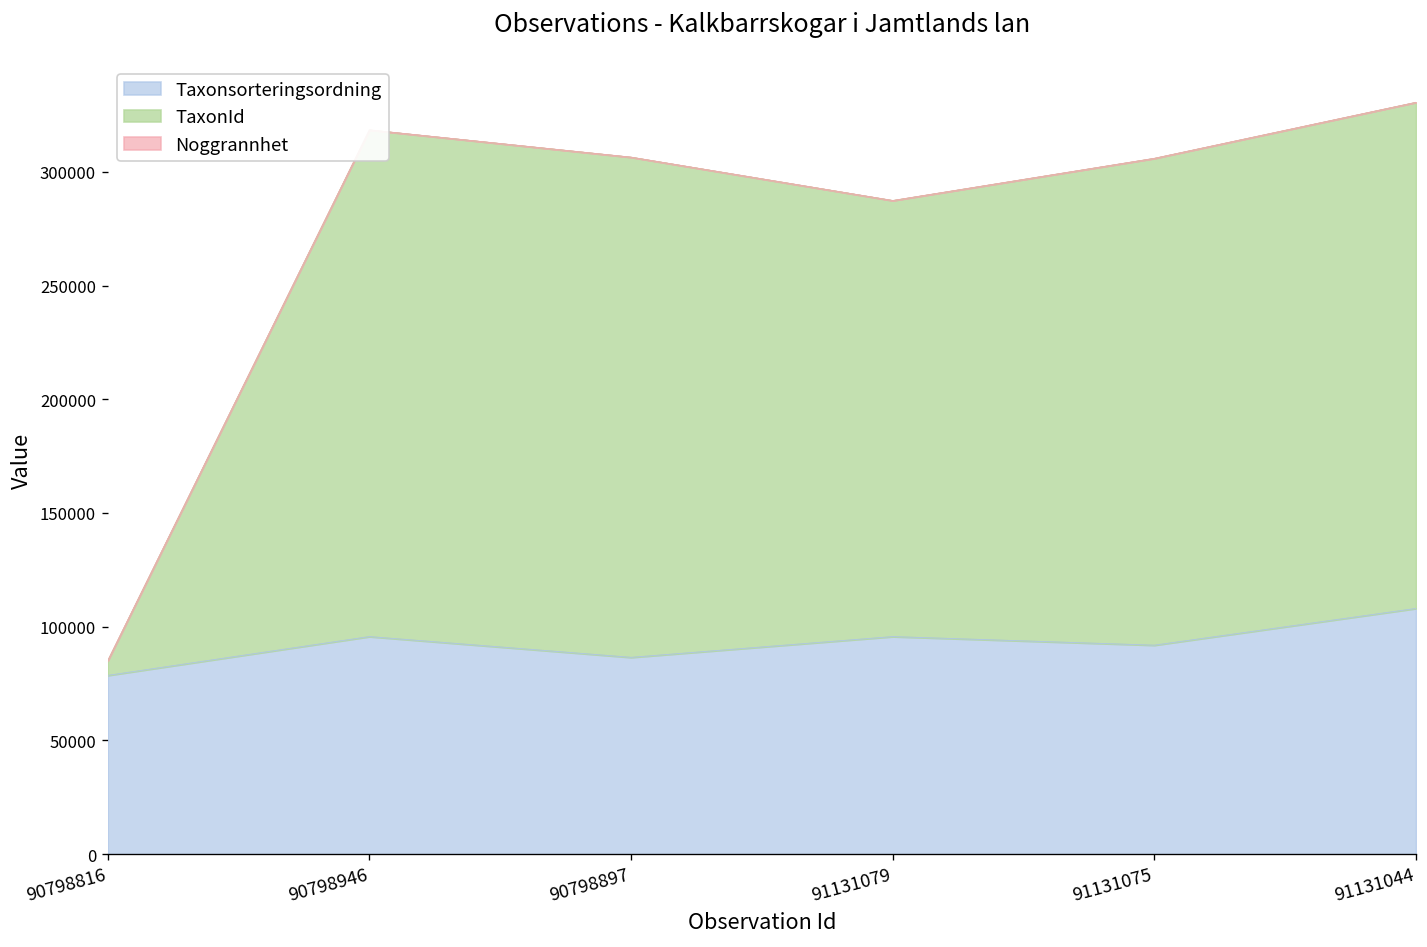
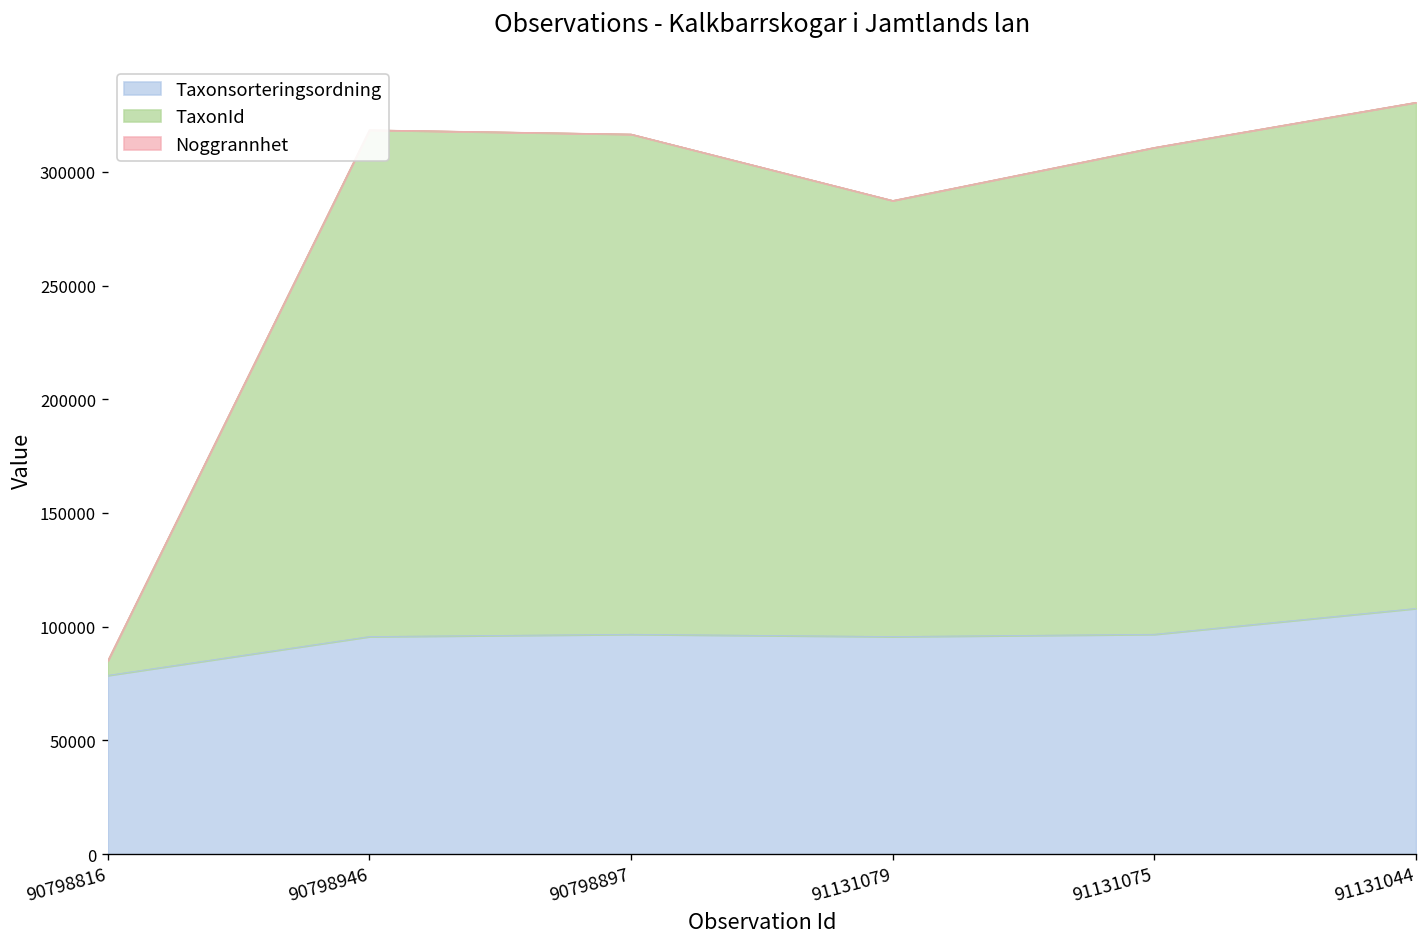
  {
    "Taxonsorteringsordning": {
      "90798816": 79000,
      "90798946": 96000,
-     "90798897": 87000,
+     "90798897": 97000,
      "91131079": 96000,
-     "91131075": 92000,
+     "91131075": 97000,
      "91131044": 108000
    },
    "Noggrannhet": {
      "90798816": 6000,
      "90798897": 220000,
      "91131079": 192000,
      "91131075": 214000,
      "91131044": 222000
    }
  }
